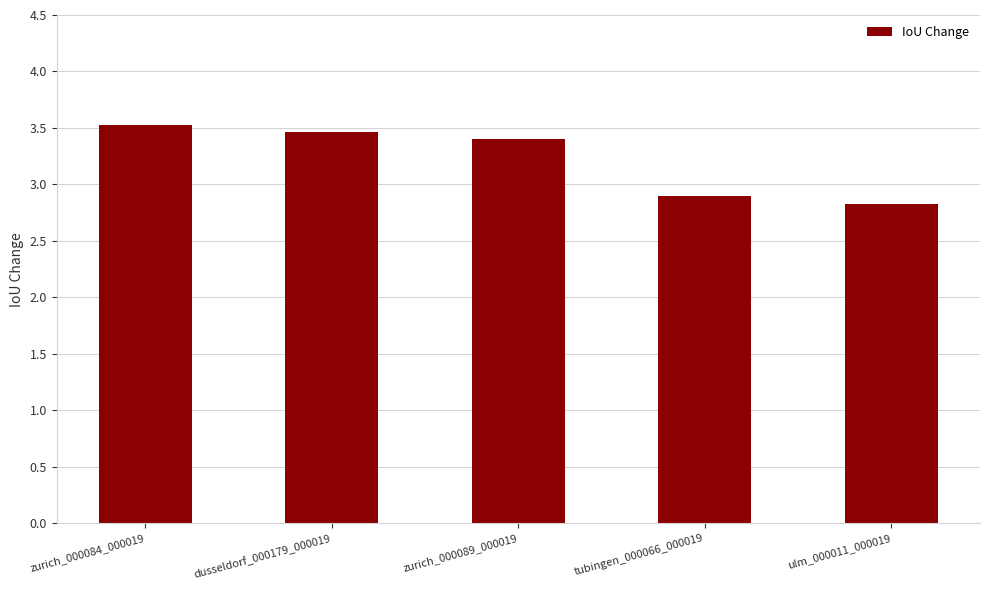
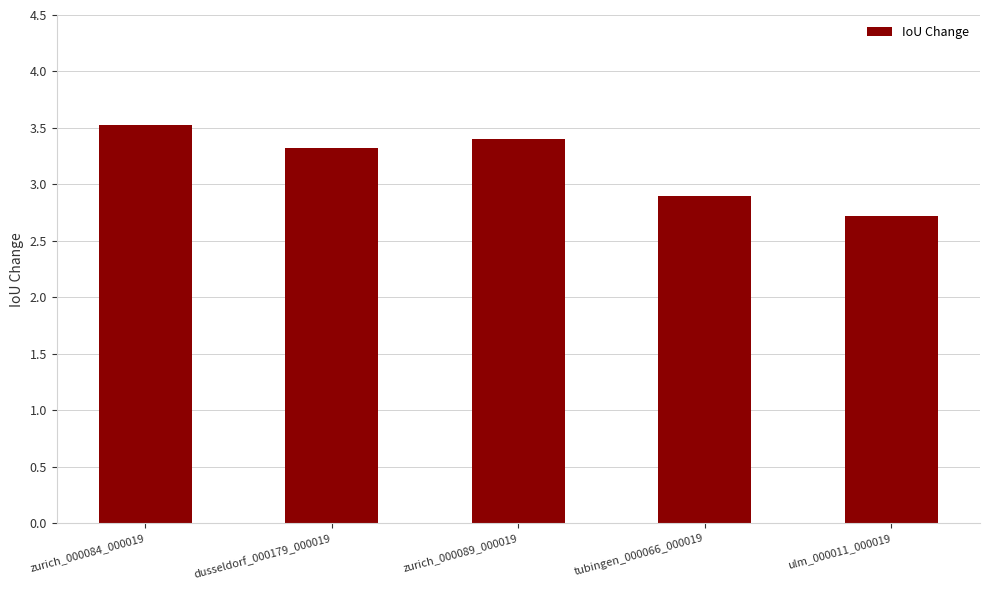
  {
    "zurich_000084_000019": 3.53,
-   "dusseldorf_000179_000019": 3.46,
+   "dusseldorf_000179_000019": 3.32,
    "zurich_000089_000019": 3.40,
    "tubingen_000066_000019": 2.90,
-   "ulm_000011_000019": 2.83
+   "ulm_000011_000019": 2.72
  }
